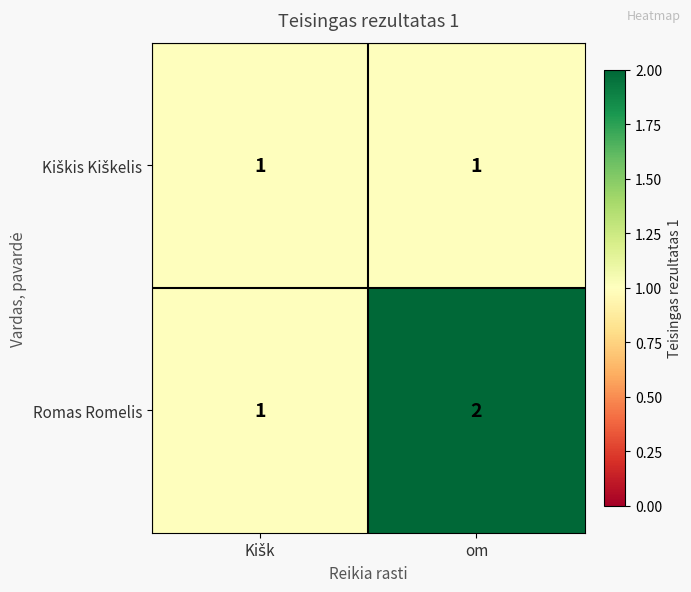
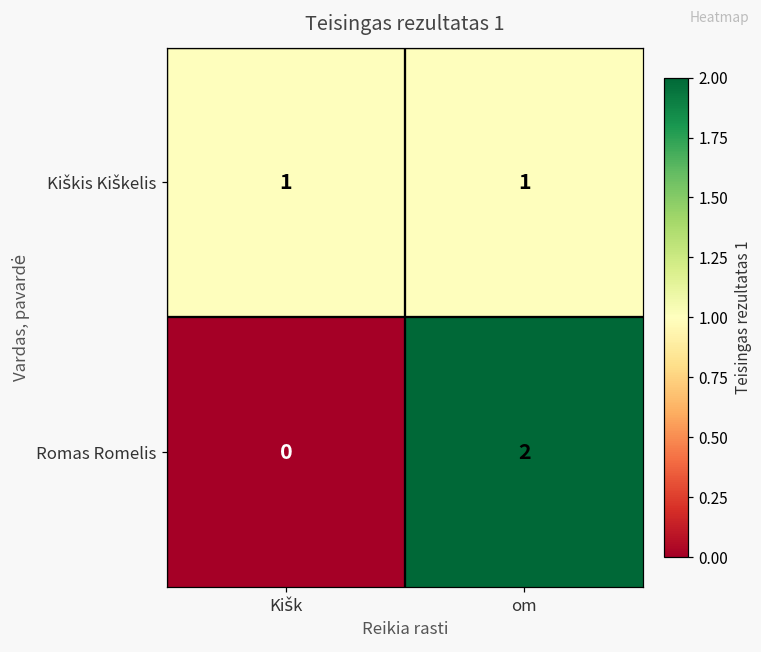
  {
    "Kiškis Kiškelis": {
      "Kišk": 1,
      "om": 1
    },
    "Romas Romelis": {
-     "Kišk": 1,
+     "Kišk": 0,
      "om": 2
    }
  }
